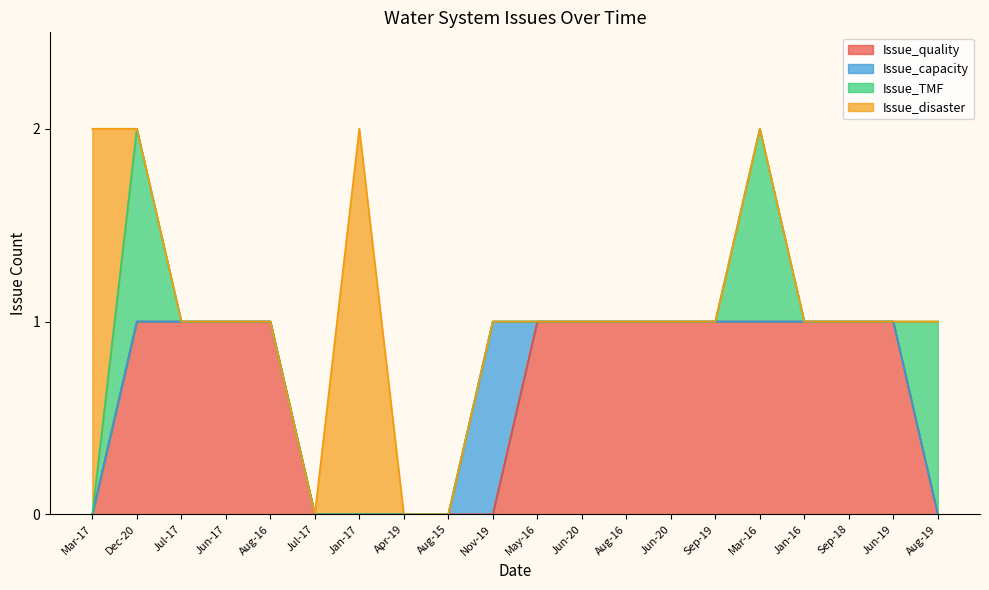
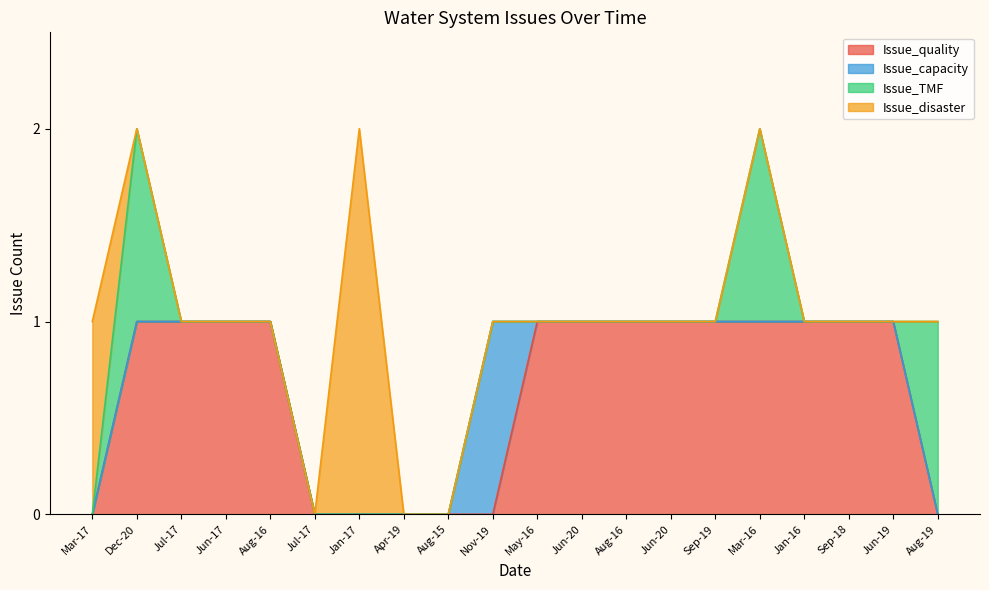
  {
    "Issue_quality": {
      "Nov-19": 0
    },
    "Issue_disaster": {
-     "Mar-17": 2,
+     "Mar-17": 1,
      "Jan-17": 2
    }
  }
